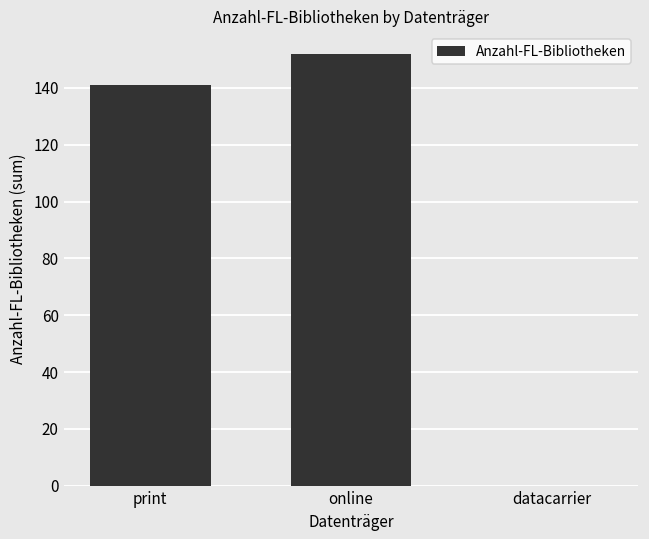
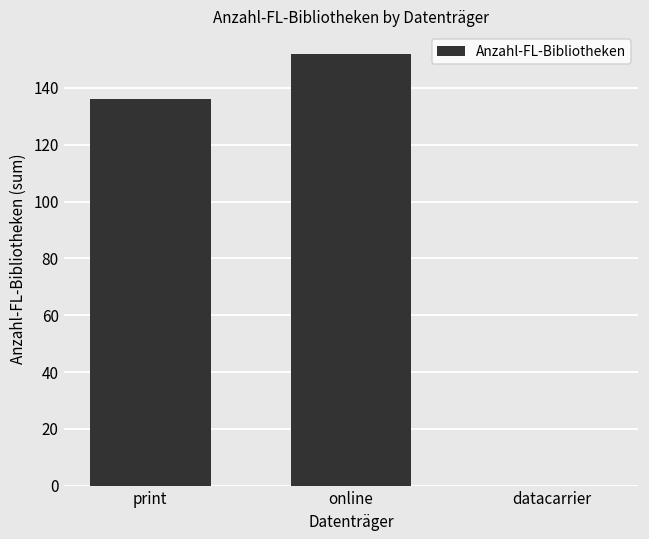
  {
-   "print": 141,
+   "print": 136,
    "online": 152,
    "datacarrier": 0
  }
